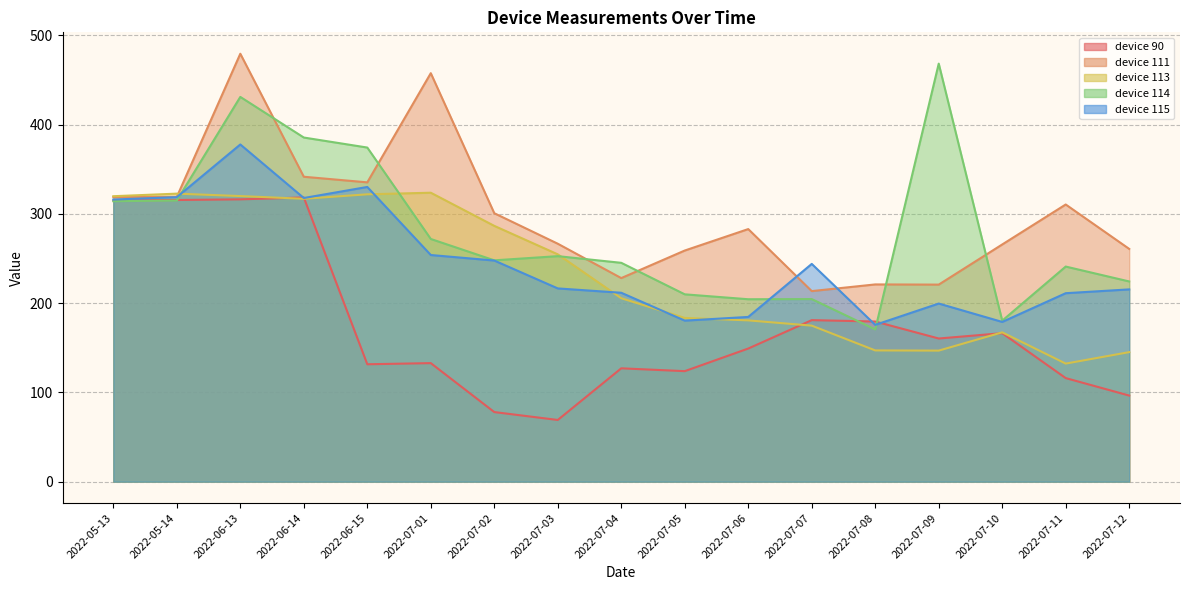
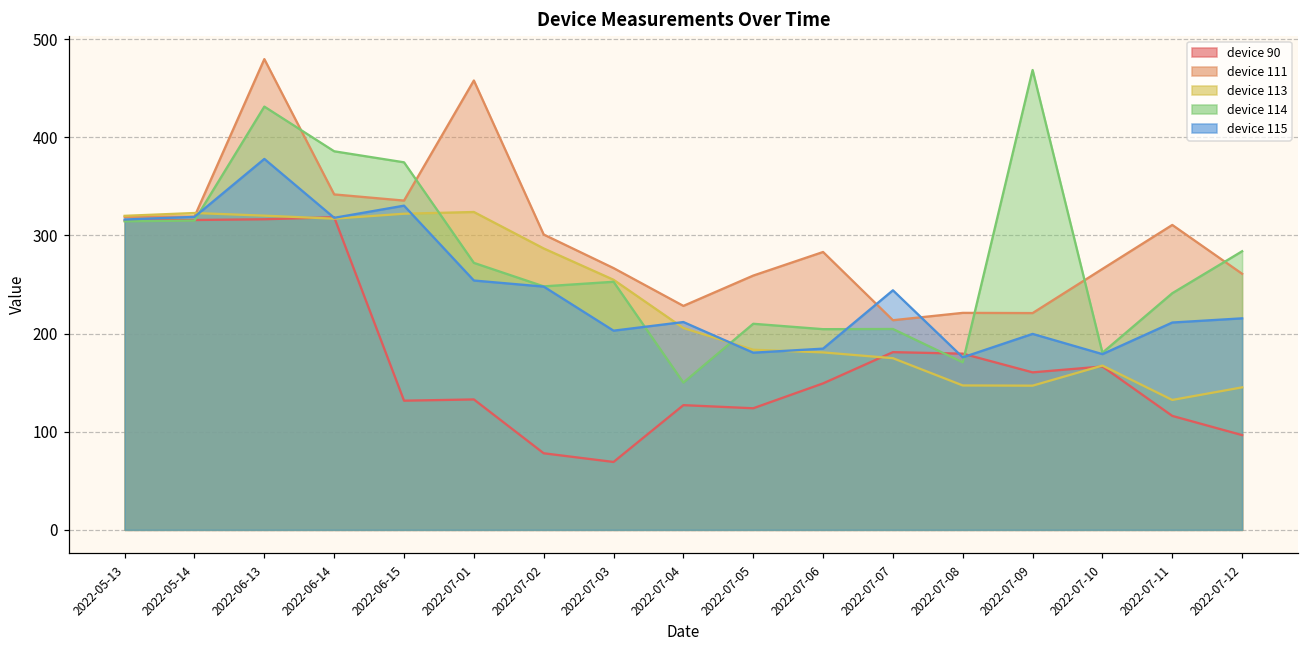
  {
    "device 114": {
      "2022-06-13": 430,
      "2022-06-14": 390,
      "2022-06-15": 370,
      "2022-07-01": 270,
-     "2022-07-04": 250,
+     "2022-07-04": 150,
      "2022-07-05": 210,
      "2022-07-06": 200,
      "2022-07-07": 200,
      "2022-07-08": 170,
      "2022-07-09": 470,
      "2022-07-11": 240,
-     "2022-07-12": 220
+     "2022-07-12": 280
    },
    "device 115": {
      "2022-06-13": 380,
      "2022-06-15": 330,
      "2022-07-01": 250,
-     "2022-07-03": 220,
+     "2022-07-03": 200,
      "2022-07-04": 210,
      "2022-07-05": 180,
      "2022-07-06": 180,
      "2022-07-07": 240,
      "2022-07-08": 180,
      "2022-07-09": 200,
      "2022-07-11": 210,
      "2022-07-12": 220
    }
  }
